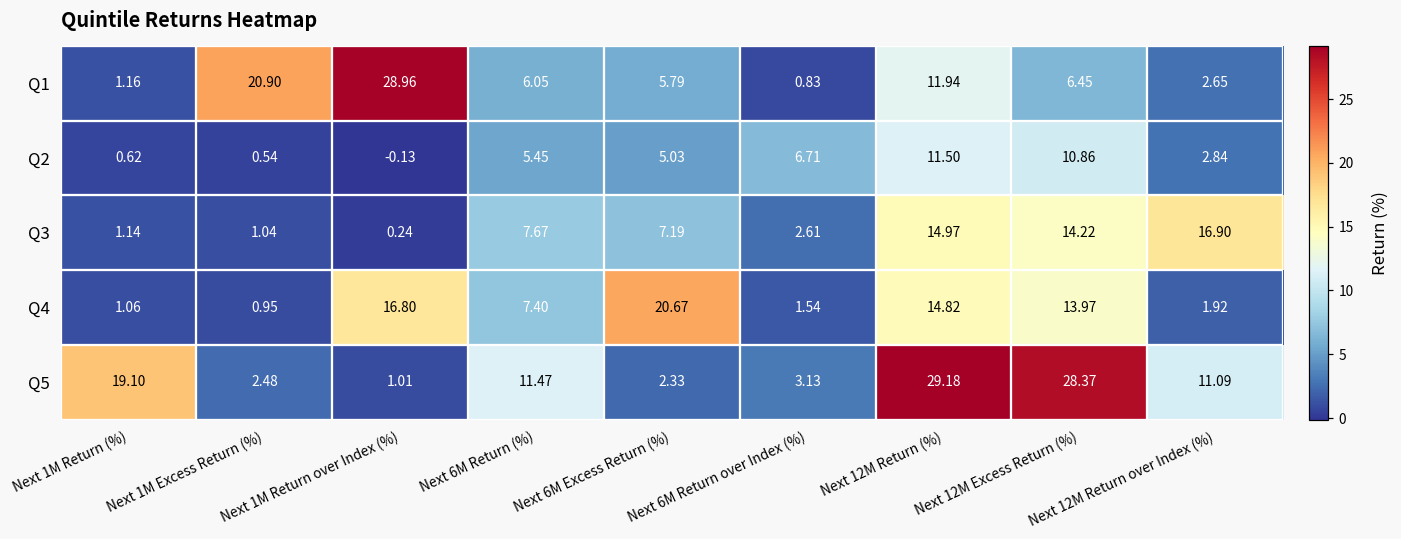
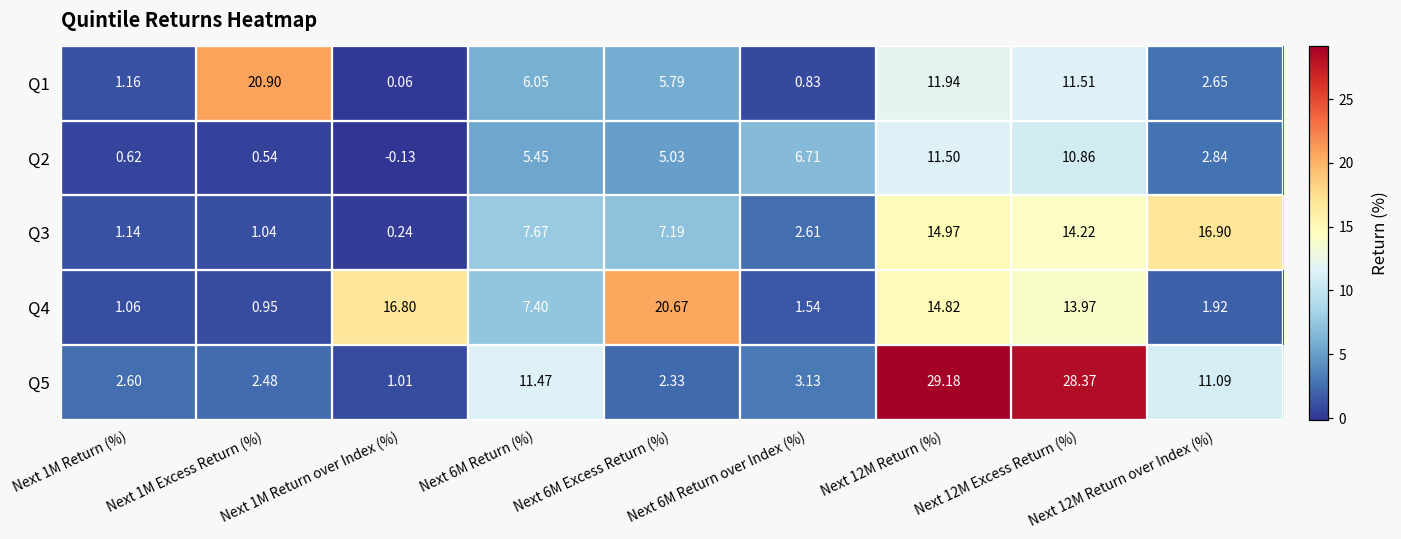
  {
    "Q1": {
      "Next 1M Return (%)": 1.16,
      "Next 1M Excess Return (%)": 20.90,
-     "Next 1M Return over Index (%)": 28.96,
+     "Next 1M Return over Index (%)": 0.06,
      "Next 6M Return (%)": 6.05,
      "Next 6M Excess Return (%)": 5.79,
      "Next 6M Return over Index (%)": 0.83,
      "Next 12M Return (%)": 11.94,
-     "Next 12M Excess Return (%)": 6.45,
+     "Next 12M Excess Return (%)": 11.51,
      "Next 12M Return over Index (%)": 2.65
    },
    "Q2": {
      "Next 1M Return (%)": 0.62,
      "Next 1M Excess Return (%)": 0.54,
      "Next 1M Return over Index (%)": -0.13,
      "Next 6M Return (%)": 5.45,
      "Next 6M Excess Return (%)": 5.03,
      "Next 6M Return over Index (%)": 6.71,
      "Next 12M Return (%)": 11.50,
      "Next 12M Excess Return (%)": 10.86,
      "Next 12M Return over Index (%)": 2.84
    },
    "Q3": {
      "Next 1M Return (%)": 1.14,
      "Next 1M Excess Return (%)": 1.04,
      "Next 1M Return over Index (%)": 0.24,
      "Next 6M Return (%)": 7.67,
      "Next 6M Excess Return (%)": 7.19,
      "Next 6M Return over Index (%)": 2.61,
      "Next 12M Return (%)": 14.97,
      "Next 12M Excess Return (%)": 14.22,
      "Next 12M Return over Index (%)": 16.90
    },
    "Q4": {
      "Next 1M Return (%)": 1.06,
      "Next 1M Excess Return (%)": 0.95,
      "Next 1M Return over Index (%)": 16.80,
      "Next 6M Return (%)": 7.40,
      "Next 6M Excess Return (%)": 20.67,
      "Next 6M Return over Index (%)": 1.54,
      "Next 12M Return (%)": 14.82,
      "Next 12M Excess Return (%)": 13.97,
      "Next 12M Return over Index (%)": 1.92
    },
    "Q5": {
-     "Next 1M Return (%)": 19.10,
+     "Next 1M Return (%)": 2.60,
      "Next 1M Excess Return (%)": 2.48,
      "Next 1M Return over Index (%)": 1.01,
      "Next 6M Return (%)": 11.47,
      "Next 6M Excess Return (%)": 2.33,
      "Next 6M Return over Index (%)": 3.13,
      "Next 12M Return (%)": 29.18,
      "Next 12M Excess Return (%)": 28.37,
      "Next 12M Return over Index (%)": 11.09
    }
  }
